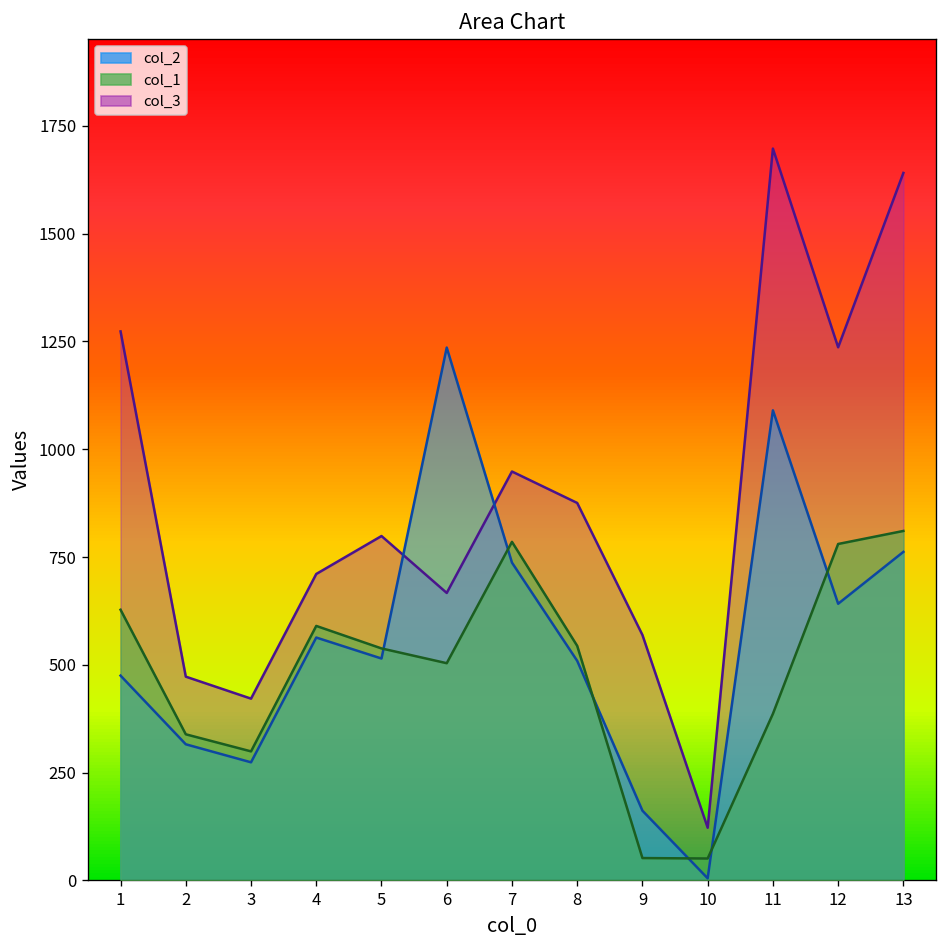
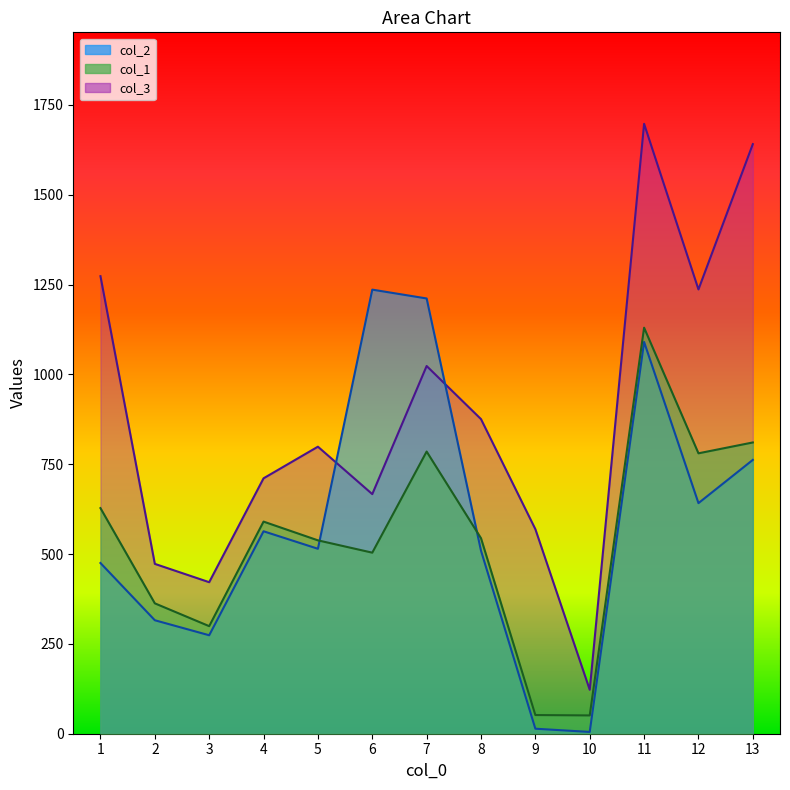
  {
    "col_2": {
      "1": 480,
      "2": 320,
      "3": 270,
      "4": 560,
      "5": 510,
      "6": 1240,
-     "7": 740,
+     "7": 1210,
      "8": 510,
-     "9": 160,
+     "9": 10,
      "10": 0,
      "11": 1090,
      "12": 640,
      "13": 760
    },
    "col_1": {
      "1": 630,
-     "2": 340,
+     "2": 360,
      "3": 300,
      "4": 590,
      "5": 540,
      "6": 500,
      "7": 790,
      "8": 540,
      "9": 50,
      "10": 50,
-     "11": 390,
+     "11": 1130,
      "12": 780,
      "13": 810
    },
    "col_3": {
      "1": 1270,
      "2": 470,
      "3": 420,
      "4": 710,
      "5": 800,
      "6": 670,
-     "7": 950,
+     "7": 1020,
      "8": 880,
      "9": 570,
      "10": 120,
      "11": 1700,
      "12": 1240,
      "13": 1640
    }
  }
